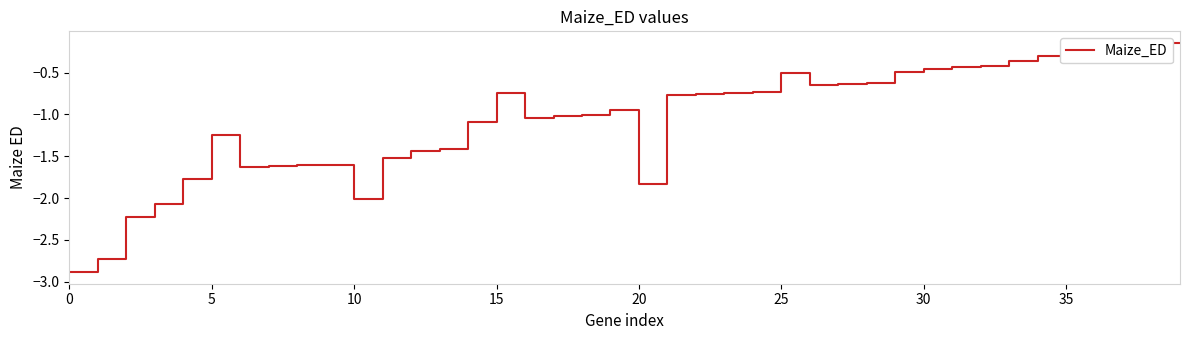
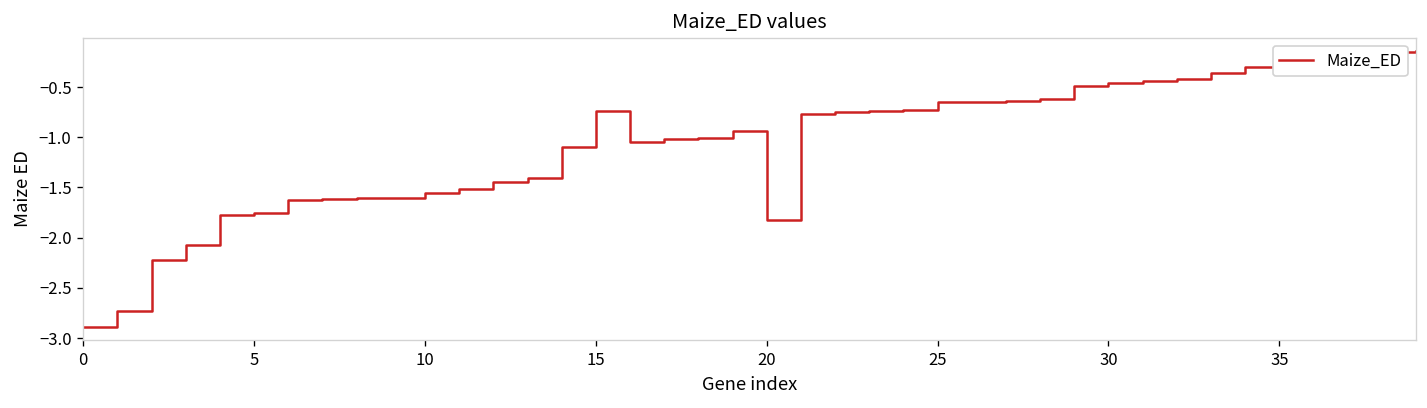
  {
    "0": -2.9,
-   "5": -1.3,
-   "10": -2.0,
+   "5": -1.8,
+   "10": -1.6,
    "15": -0.7,
    "20": -1.8,
-   "25": -0.5,
+   "25": -0.6,
    "30": -0.5
  }
